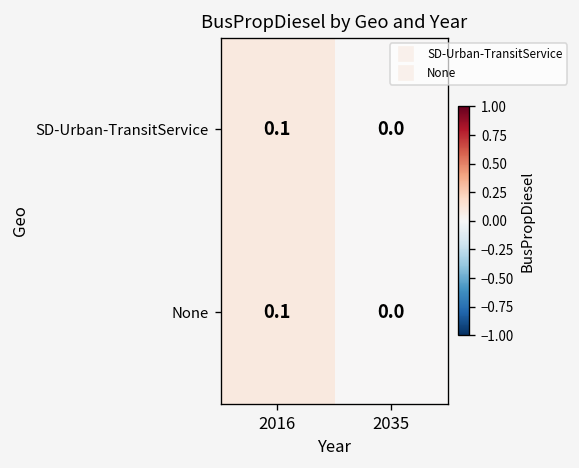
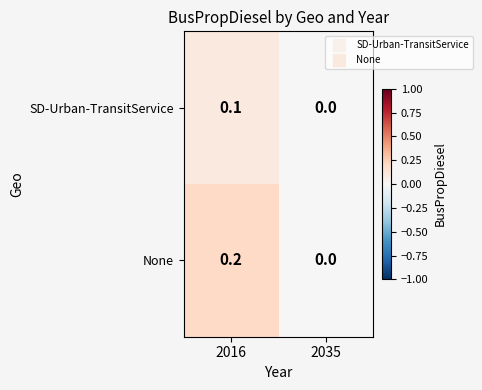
  {
    "SD-Urban-TransitService": {
      "2016": 0.1,
      "2035": 0.0
    },
    "None": {
-     "2016": 0.1,
+     "2016": 0.2,
      "2035": 0.0
    }
  }
